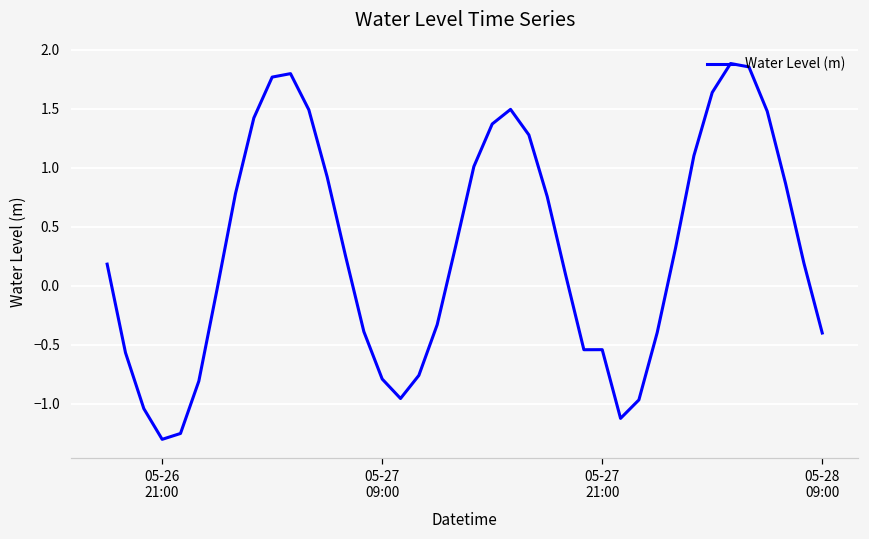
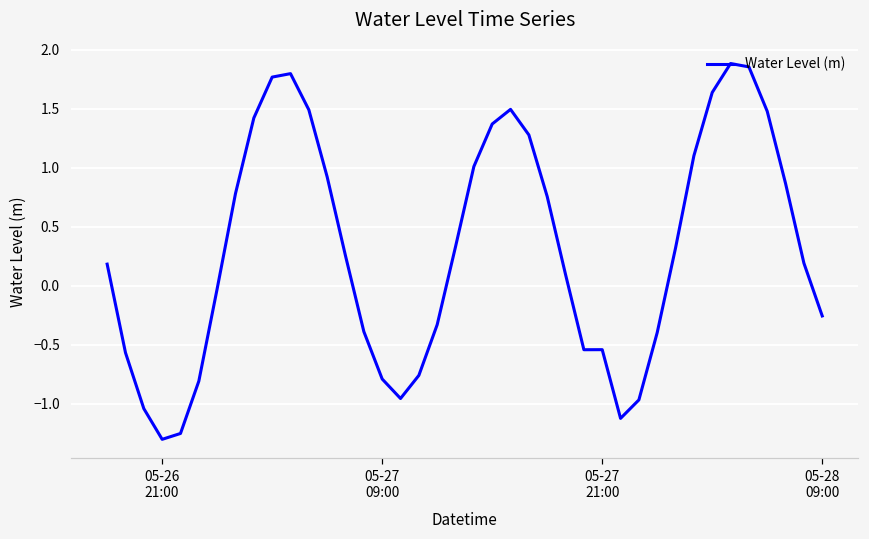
  {
    "05-26 21:00": -1.30,
    "05-27 09:00": -0.79,
    "05-27 21:00": -0.54,
-   "05-28 09:00": -0.40
+   "05-28 09:00": -0.26
  }
